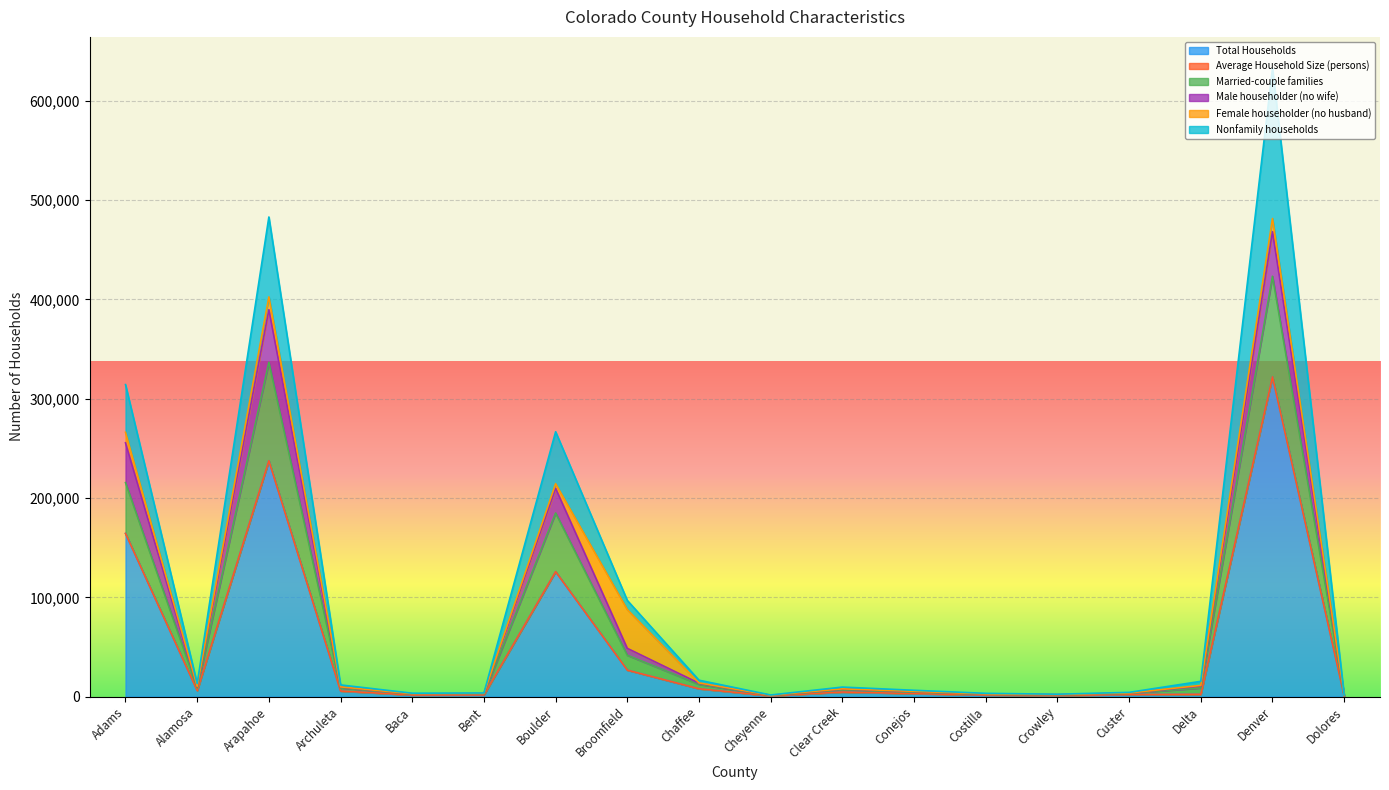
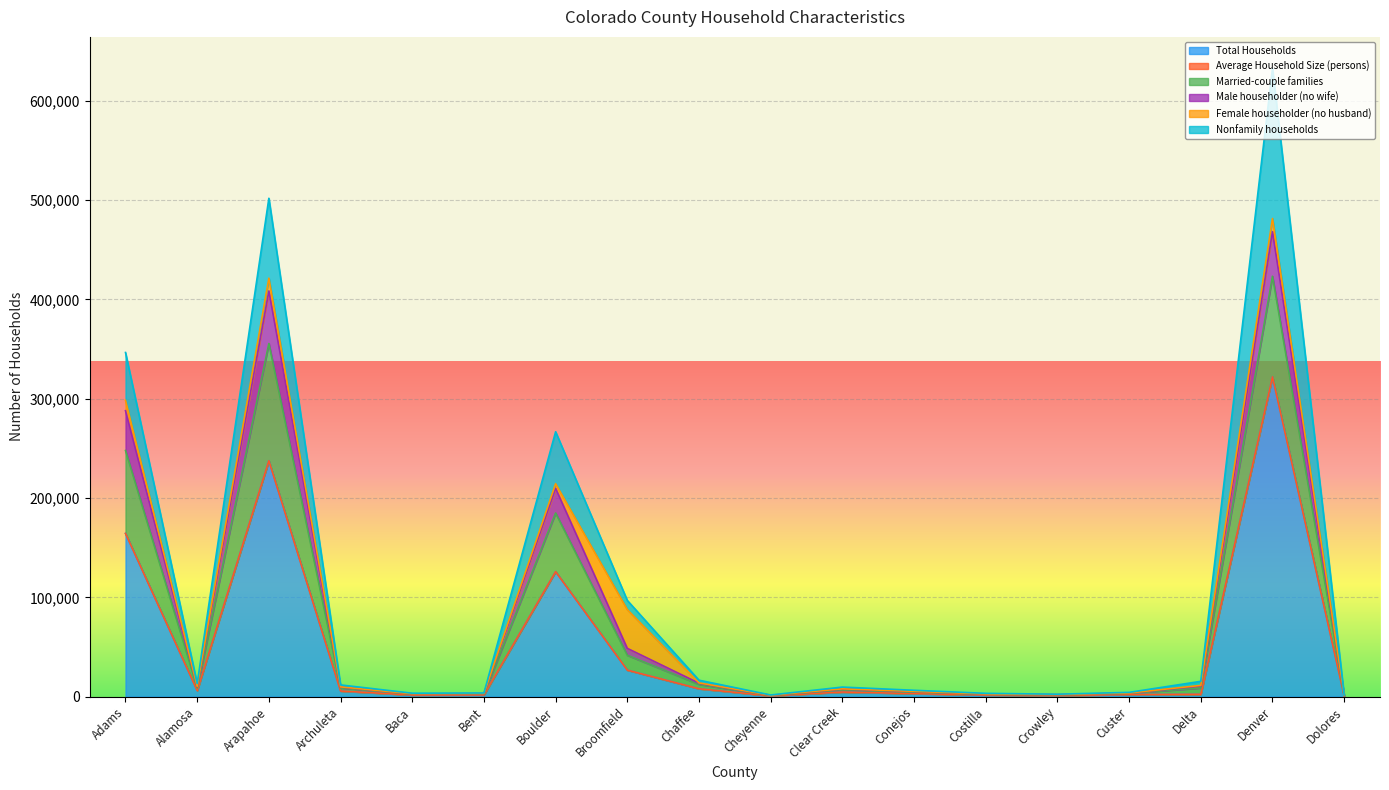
  {
    "Average Household Size (persons)": {
      "Adams": "160,000",
      "Alamosa": "10,000",
      "Arapahoe": "240,000",
      "Archuleta": "10,000",
      "Boulder": "130,000",
      "Broomfield": "30,000",
      "Chaffee": "10,000",
      "Delta": "0",
      "Denver": "320,000"
    },
    "Married-couple families": {
-     "Adams": "50,000",
-     "Arapahoe": "100,000",
+     "Adams": "80,000",
+     "Arapahoe": "120,000",
      "Boulder": "60,000",
      "Broomfield": "10,000",
      "Denver": "100,000"
    },
    "Male householder (no wife)": {
      "Adams": "40,000",
      "Arapahoe": "50,000",
      "Boulder": "20,000",
      "Broomfield": "10,000",
      "Denver": "40,000"
    },
    "Female householder (no husband)": {
      "Adams": "10,000",
      "Arapahoe": "10,000",
      "Boulder": "0",
      "Broomfield": "40,000",
      "Denver": "10,000"
    },
    "Nonfamily households": {
      "Adams": "50,000",
      "Alamosa": "0",
      "Arapahoe": "80,000",
      "Boulder": "50,000",
      "Broomfield": "10,000",
      "Chaffee": "0",
      "Delta": "0"
    }
  }
